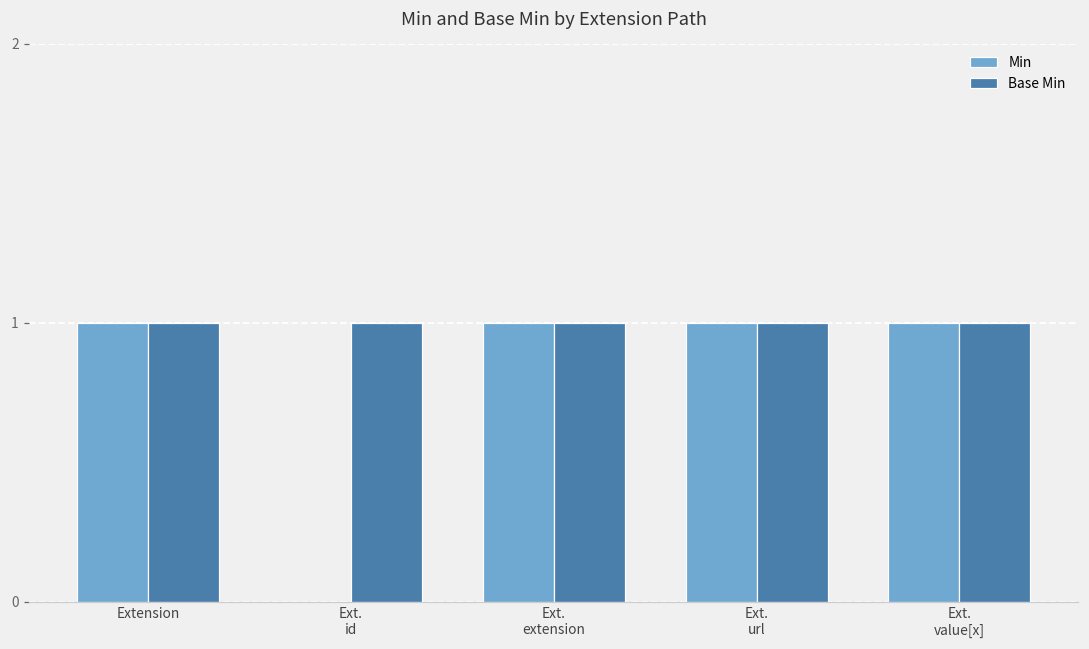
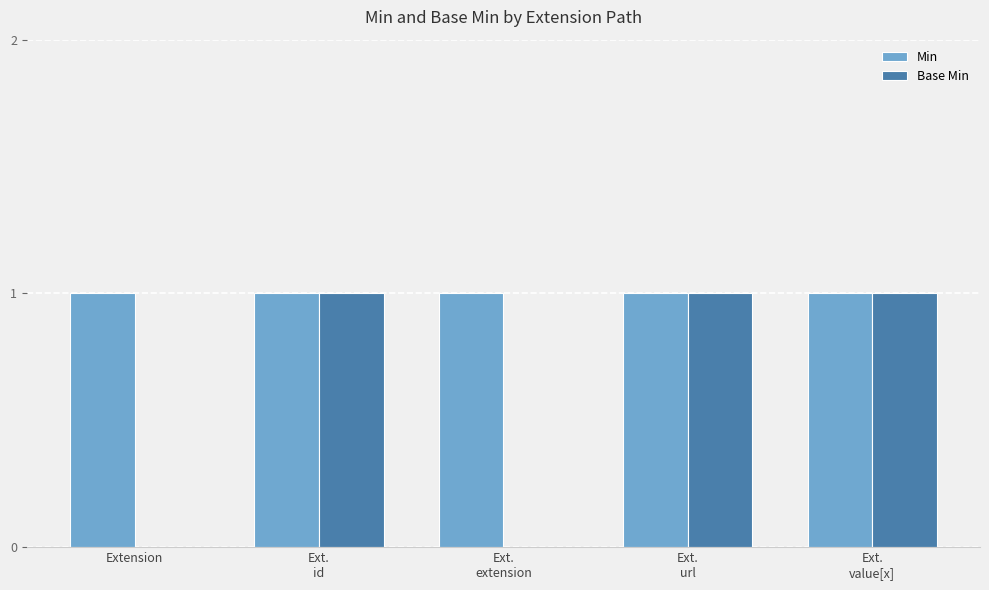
  {
    "Min": {
      "Extension": 1,
-     "Ext. id": 0,
+     "Ext. id": 1,
      "Ext. extension": 1,
      "Ext. url": 1,
      "Ext. value[x]": 1
    },
    "Base Min": {
-     "Extension": 1,
+     "Extension": 0,
      "Ext. id": 1,
-     "Ext. extension": 1,
+     "Ext. extension": 0,
      "Ext. url": 1,
      "Ext. value[x]": 1
    }
  }
